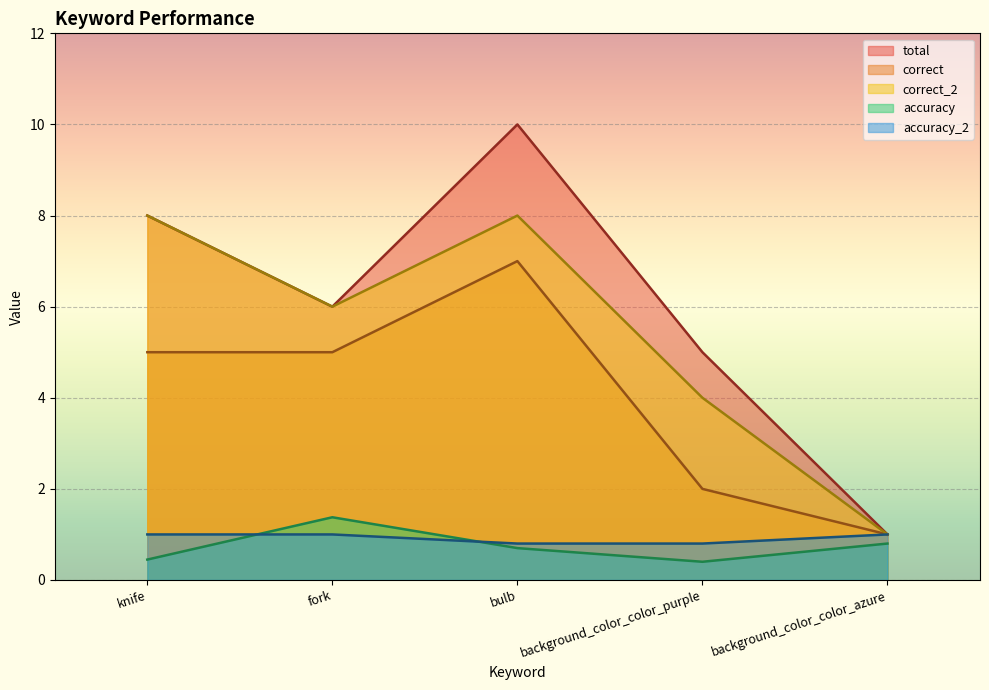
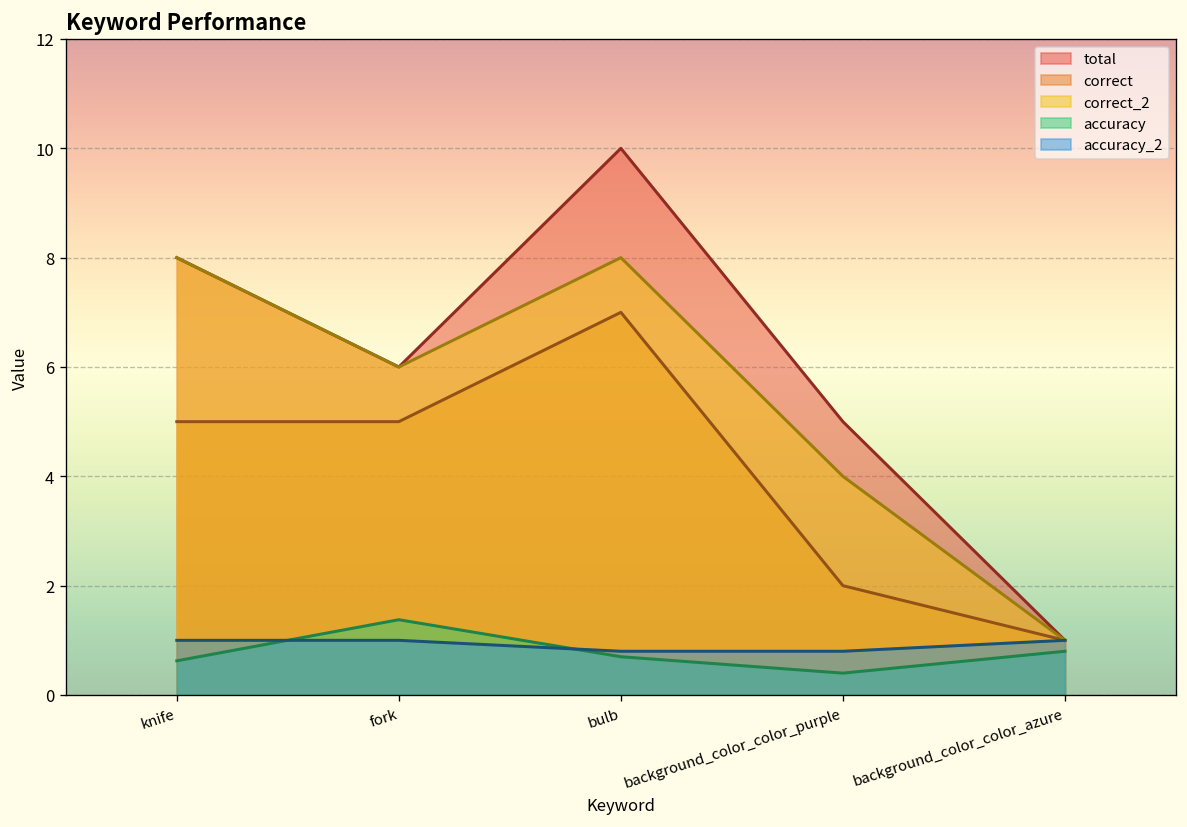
  {
    "accuracy": {
-     "knife": 0.4,
+     "knife": 0.6,
      "fork": 1.4,
      "bulb": 0.7,
      "background_color_color_purple": 0.4,
      "background_color_color_azure": 0.8
    },
    "accuracy_2": {
      "knife": 1.0,
      "fork": 1.0,
      "bulb": 0.8,
      "background_color_color_purple": 0.8
    }
  }
